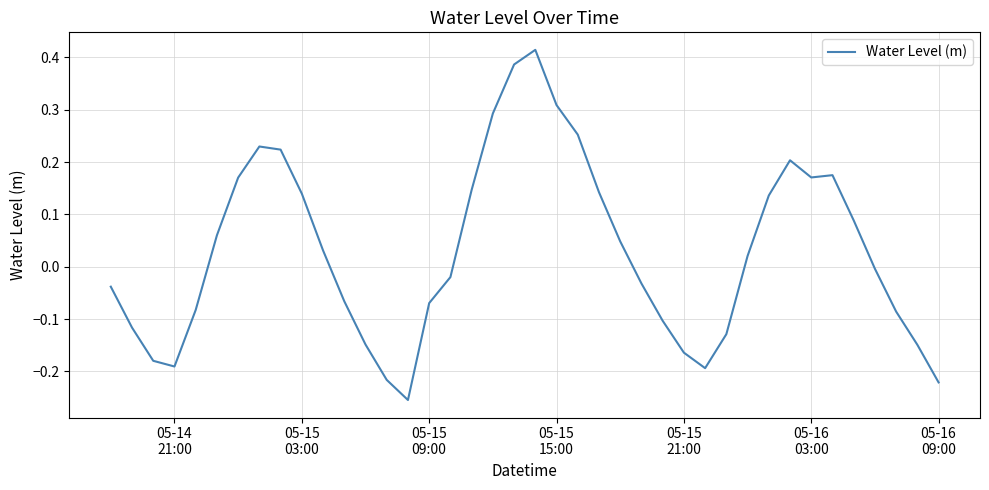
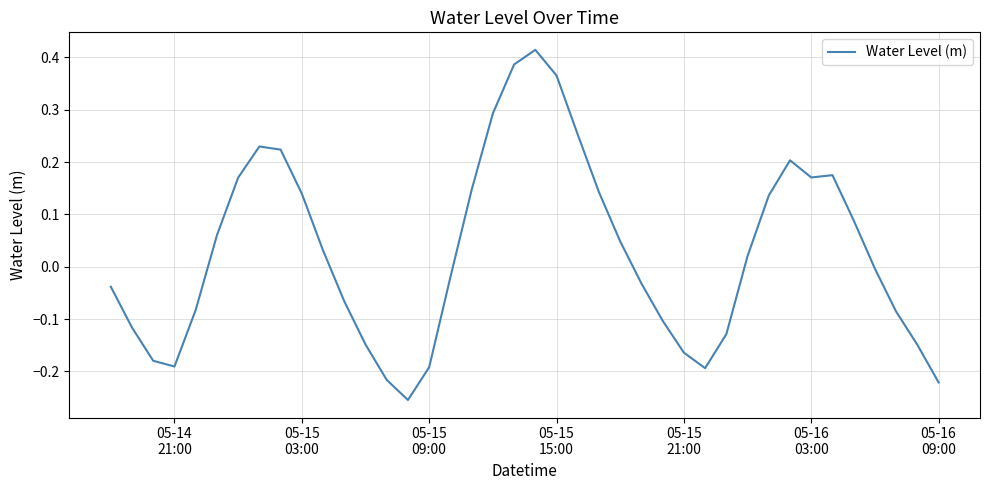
  {
    "05-14 21:00": -0.19,
    "05-15 03:00": 0.14,
-   "05-15 09:00": -0.07,
-   "05-15 15:00": 0.31,
+   "05-15 09:00": -0.19,
+   "05-15 15:00": 0.37,
    "05-15 21:00": -0.16,
    "05-16 03:00": 0.17,
    "05-16 09:00": -0.22
  }
